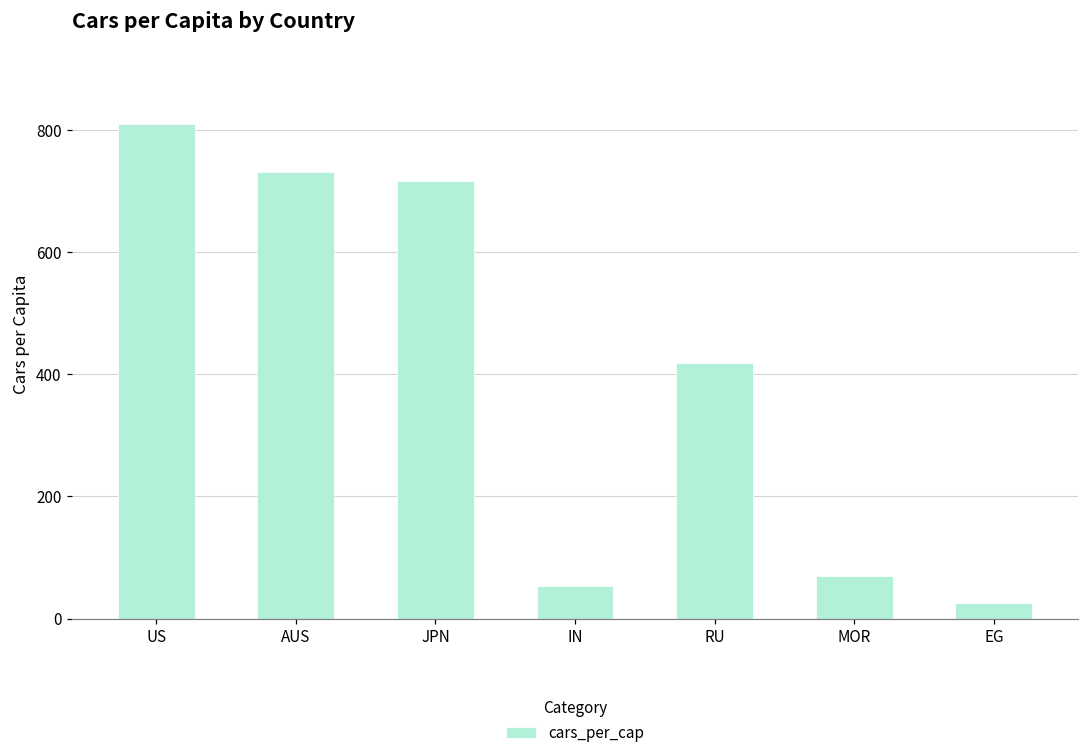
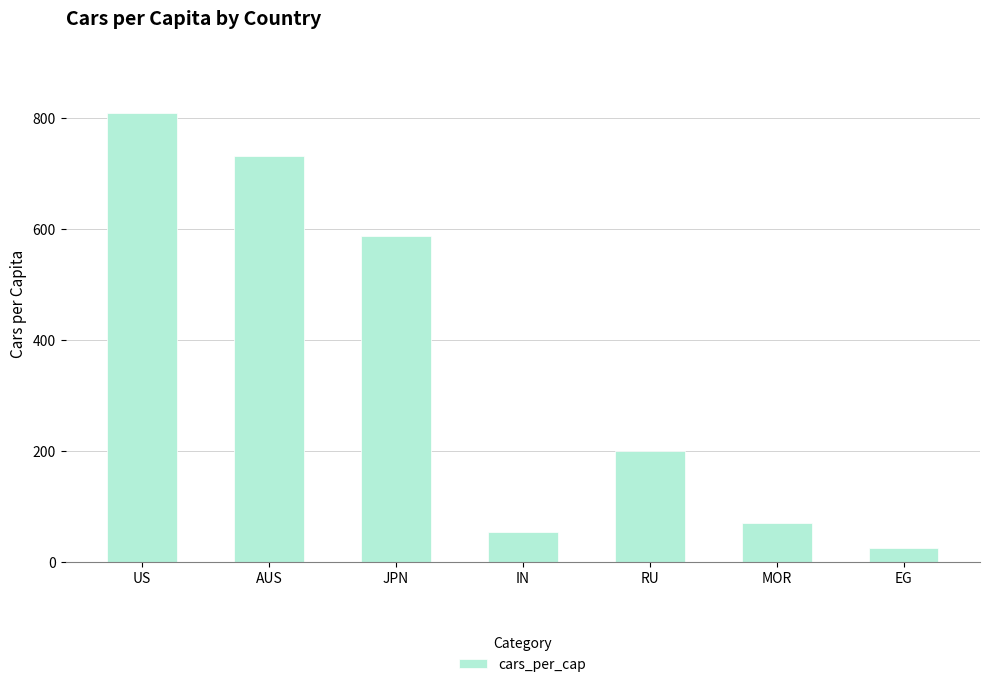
  {
    "US": 810,
    "AUS": 730,
-   "JPN": 720,
+   "JPN": 590,
    "IN": 50,
-   "RU": 420,
+   "RU": 200,
    "MOR": 70,
    "EG": 30
  }
